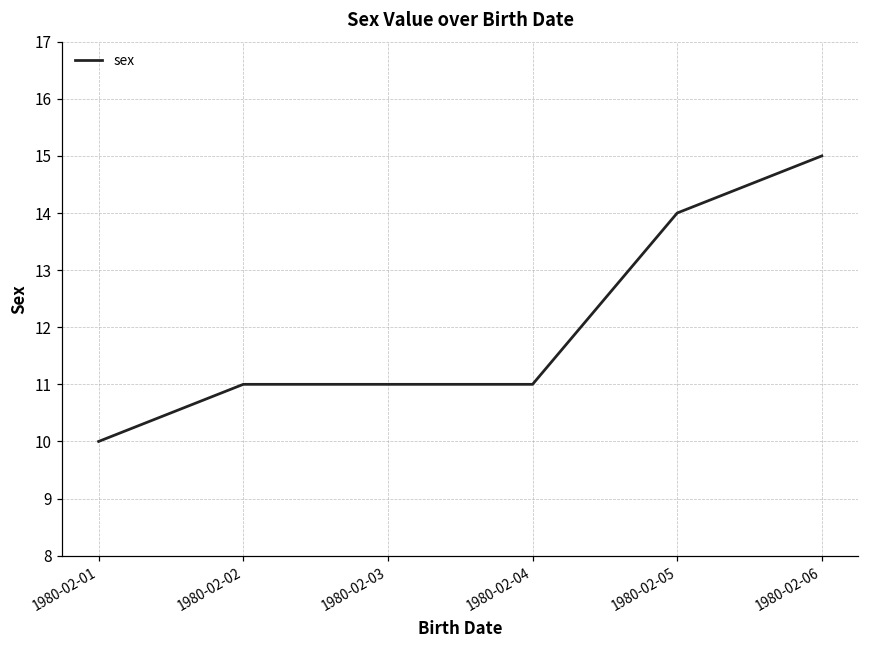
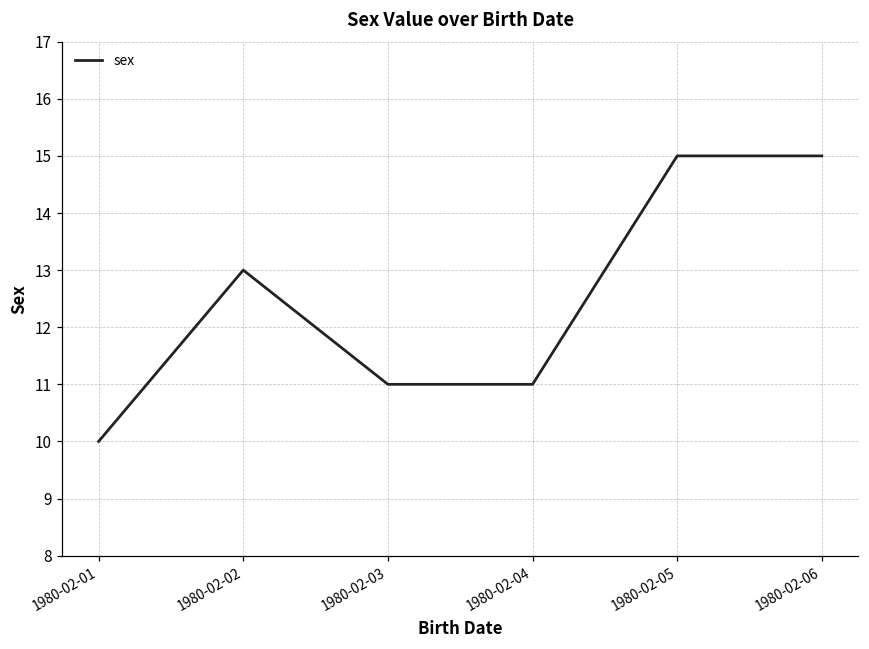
  {
    "1980-02-01": 10,
-   "1980-02-02": 11,
+   "1980-02-02": 13,
    "1980-02-03": 11,
    "1980-02-04": 11,
-   "1980-02-05": 14,
+   "1980-02-05": 15,
    "1980-02-06": 15
  }
